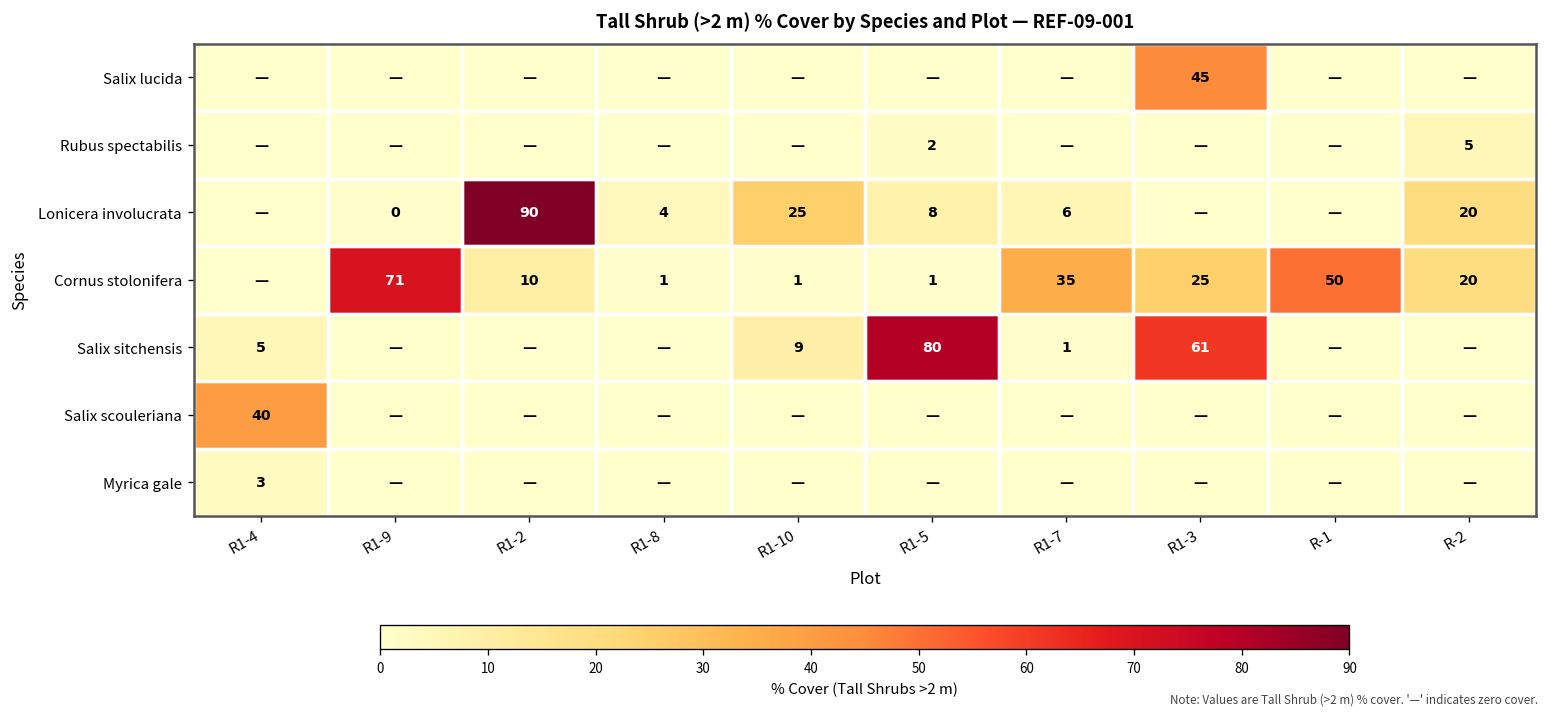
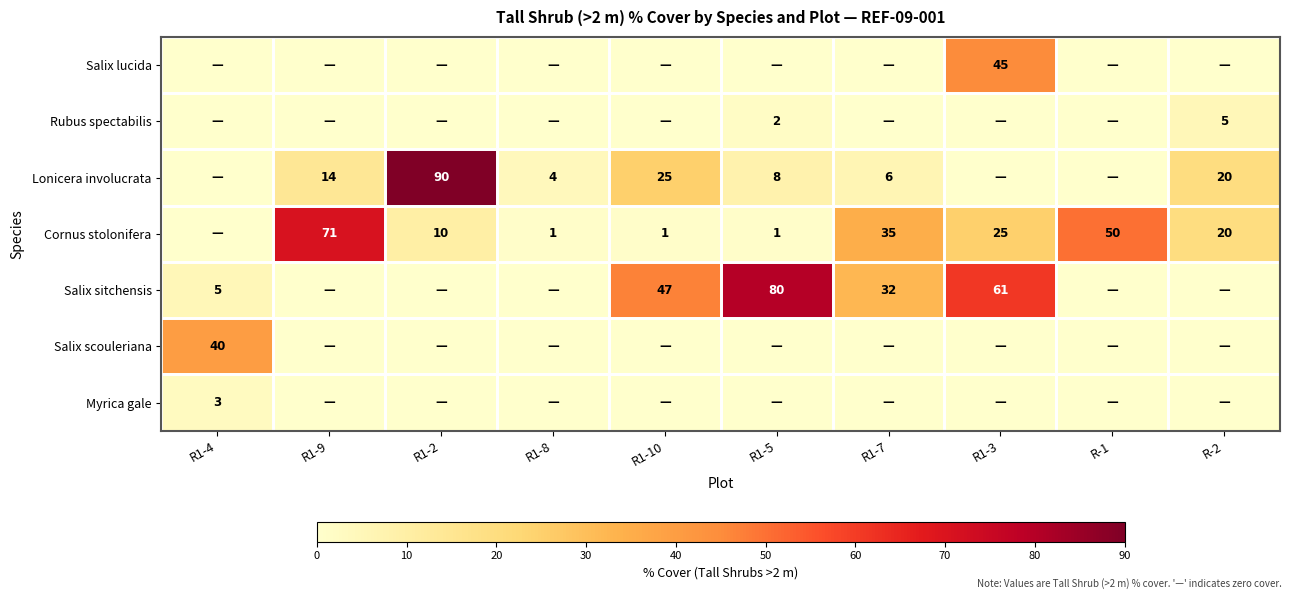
  {
    "Salix lucida": {
      "R1-3": 45
    },
    "Rubus spectabilis": {
      "R1-5": 2,
      "R-2": 5
    },
    "Lonicera involucrata": {
-     "R1-9": 0,
+     "R1-9": 14,
      "R1-2": 90,
      "R1-8": 4,
      "R1-10": 25,
      "R1-5": 8,
      "R1-7": 6,
      "R-2": 20
    },
    "Cornus stolonifera": {
      "R1-9": 71,
      "R1-2": 10,
      "R1-8": 1,
      "R1-10": 1,
      "R1-5": 1,
      "R1-7": 35,
      "R1-3": 25,
      "R-1": 50,
      "R-2": 20
    },
    "Salix sitchensis": {
      "R1-4": 5,
-     "R1-10": 9,
+     "R1-10": 47,
      "R1-5": 80,
-     "R1-7": 1,
+     "R1-7": 32,
      "R1-3": 61
    },
    "Salix scouleriana": {
      "R1-4": 40
    },
    "Myrica gale": {
      "R1-4": 3
    }
  }
